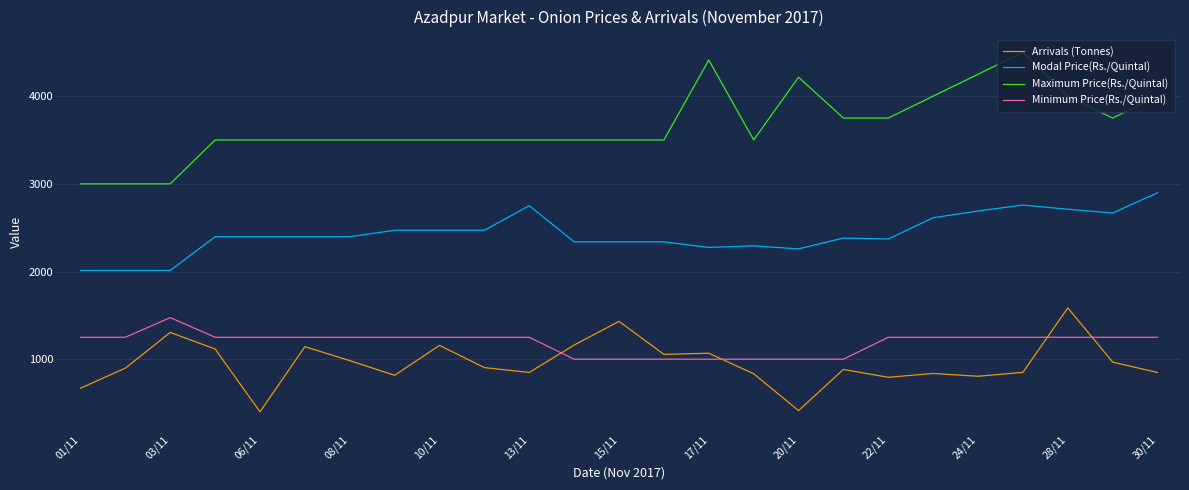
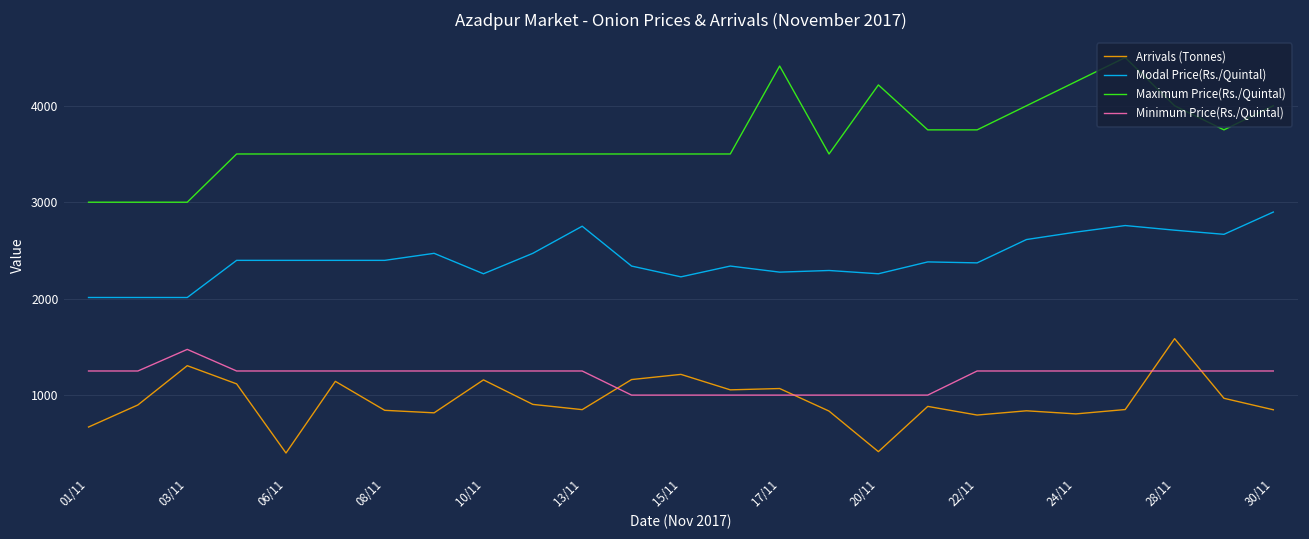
  {
    "Arrivals (Tonnes)": {
      "01/11": 700,
      "03/11": 1300,
      "06/11": 400,
-     "08/11": 1000,
+     "08/11": 800,
      "10/11": 1200,
      "13/11": 800,
-     "15/11": 1400,
+     "15/11": 1200,
      "17/11": 1100,
      "20/11": 400,
      "22/11": 800,
      "24/11": 800,
      "28/11": 1600,
      "30/11": 800
    },
    "Modal Price(Rs./Quintal)": {
      "01/11": 2000,
      "03/11": 2000,
      "06/11": 2400,
      "08/11": 2400,
-     "10/11": 2500,
+     "10/11": 2300,
      "13/11": 2800,
-     "15/11": 2300,
+     "15/11": 2200,
      "17/11": 2300,
      "20/11": 2300,
      "22/11": 2400,
      "24/11": 2700,
      "28/11": 2700,
      "30/11": 2900
    },
    "Maximum Price(Rs./Quintal)": {
      "01/11": 3000,
      "03/11": 3000,
      "06/11": 3500,
      "08/11": 3500,
      "10/11": 3500,
      "13/11": 3500,
      "15/11": 3500,
      "17/11": 4400,
      "20/11": 4200,
      "22/11": 3800,
      "24/11": 4300
    },
    "Minimum Price(Rs./Quintal)": {
      "01/11": 1300,
      "03/11": 1500,
      "06/11": 1300,
      "08/11": 1300,
      "10/11": 1300,
      "13/11": 1300,
      "15/11": 1000,
      "17/11": 1000,
      "20/11": 1000,
      "22/11": 1300,
      "24/11": 1300,
      "28/11": 1300,
      "30/11": 1300
    }
  }
